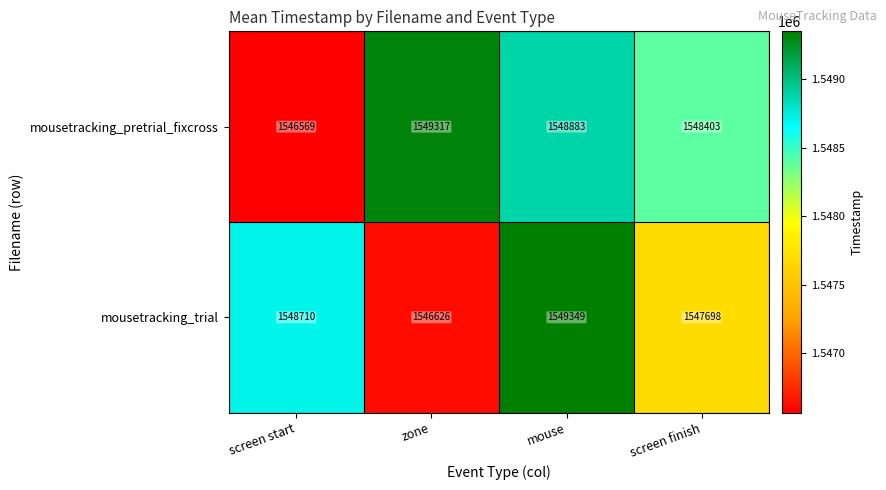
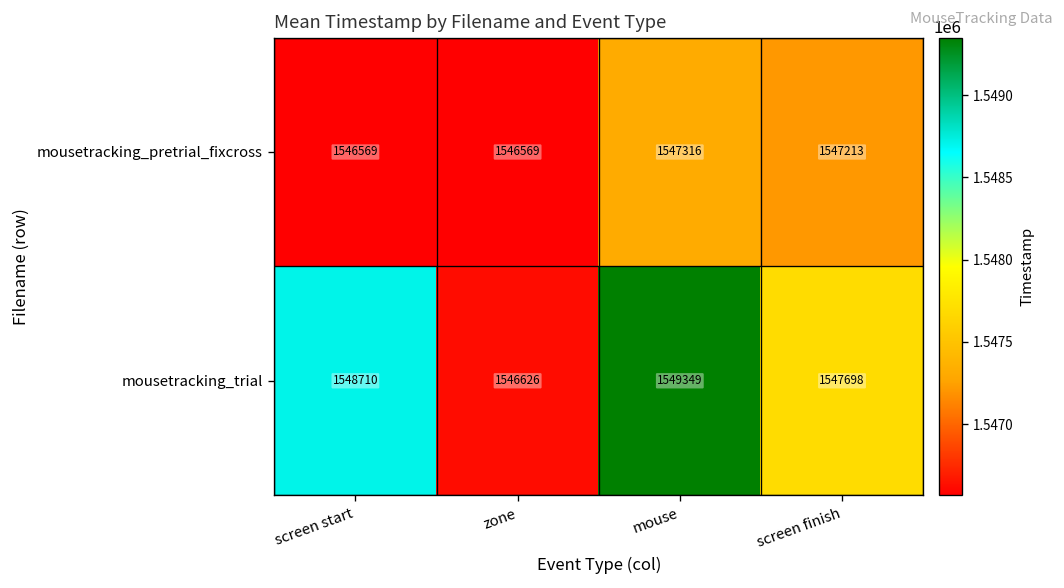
  {
    "mousetracking_pretrial_fixcross": {
-     "zone": 1549317,
-     "mouse": 1548883,
-     "screen finish": 1548403
+     "zone": 1546569,
+     "mouse": 1547316,
+     "screen finish": 1547213
    }
  }
